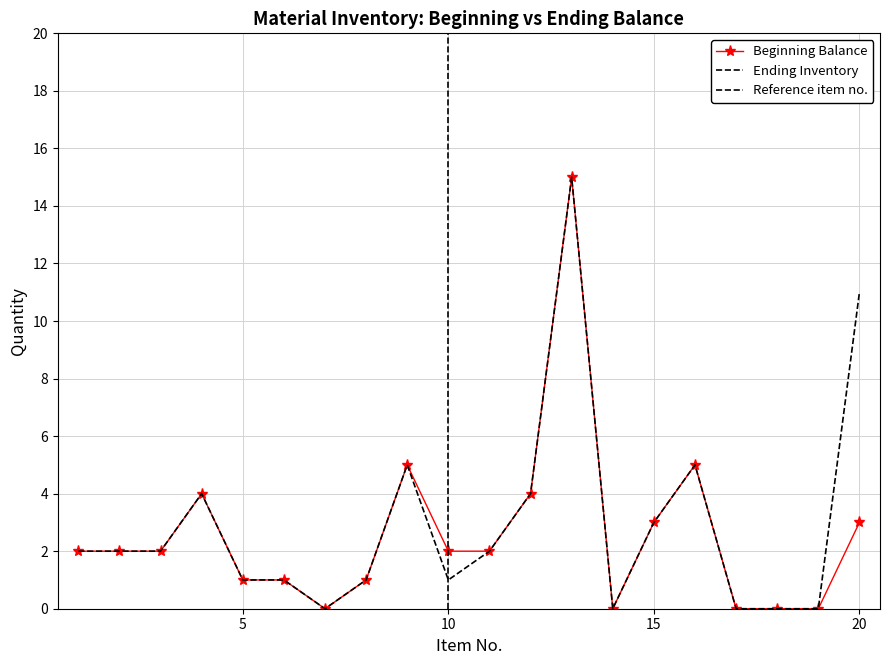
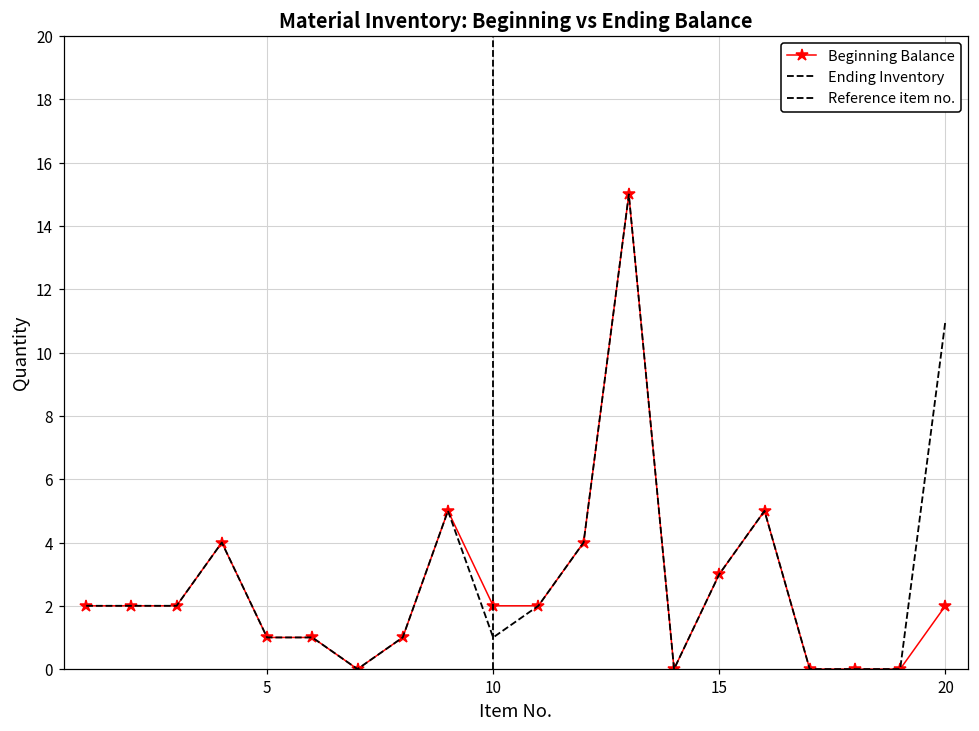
  {
    "Beginning Balance": {
      "10": 2,
-     "20": 3
+     "20": 2
    },
    "Ending Inventory": {
      "10": 1,
      "20": 11
    }
  }
